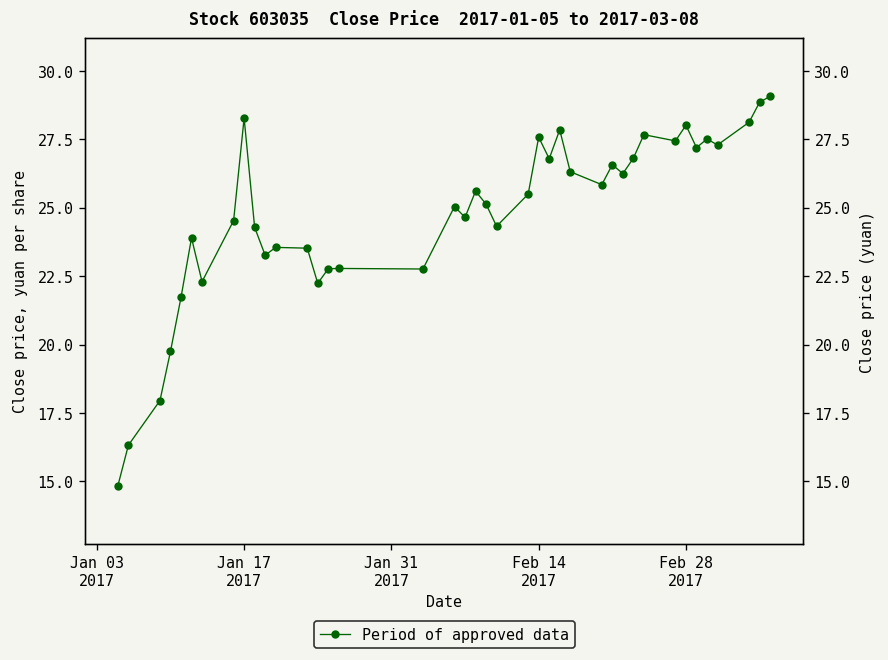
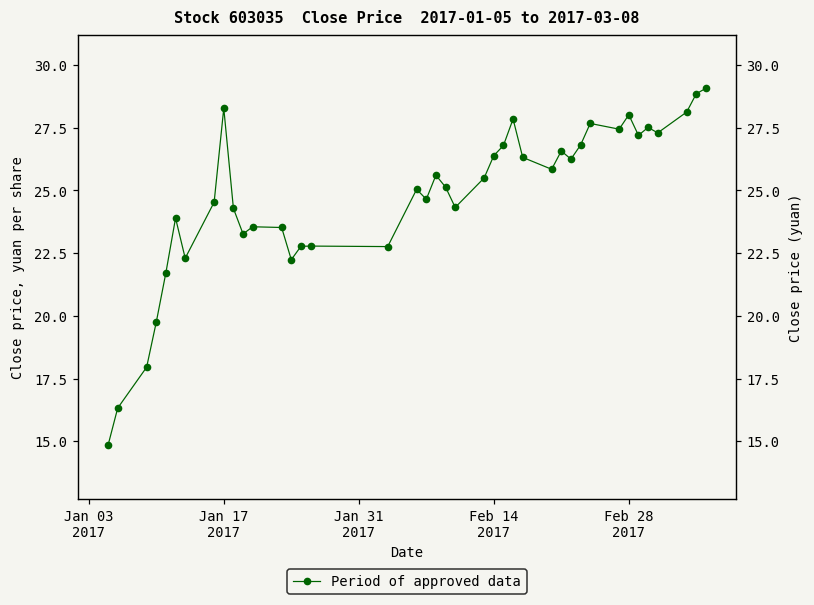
  {
    "Jan 17 2017": 28.3,
-   "Feb 14 2017": 27.6,
+   "Feb 14 2017": 26.4,
    "Feb 28 2017": 28.0
  }
